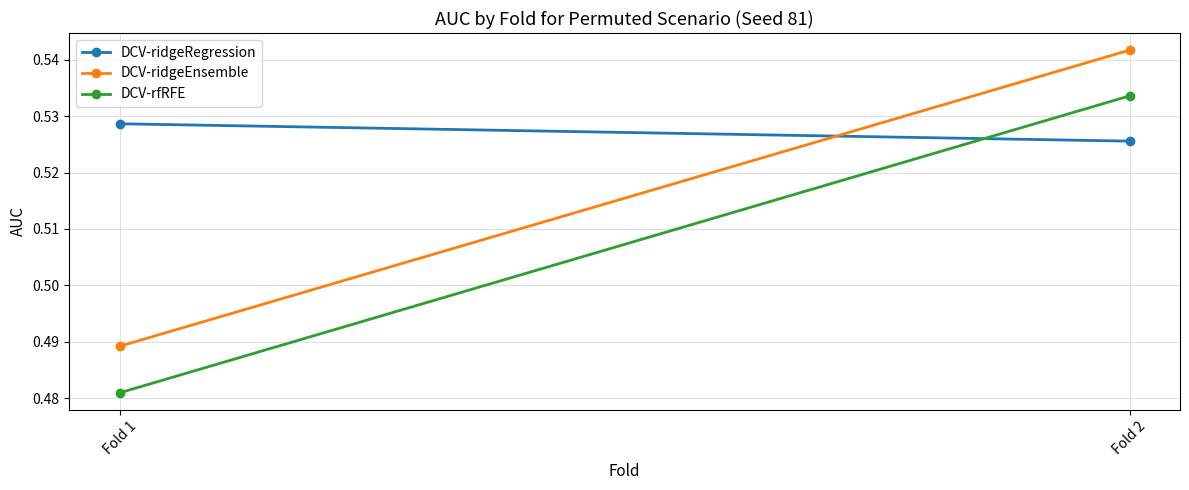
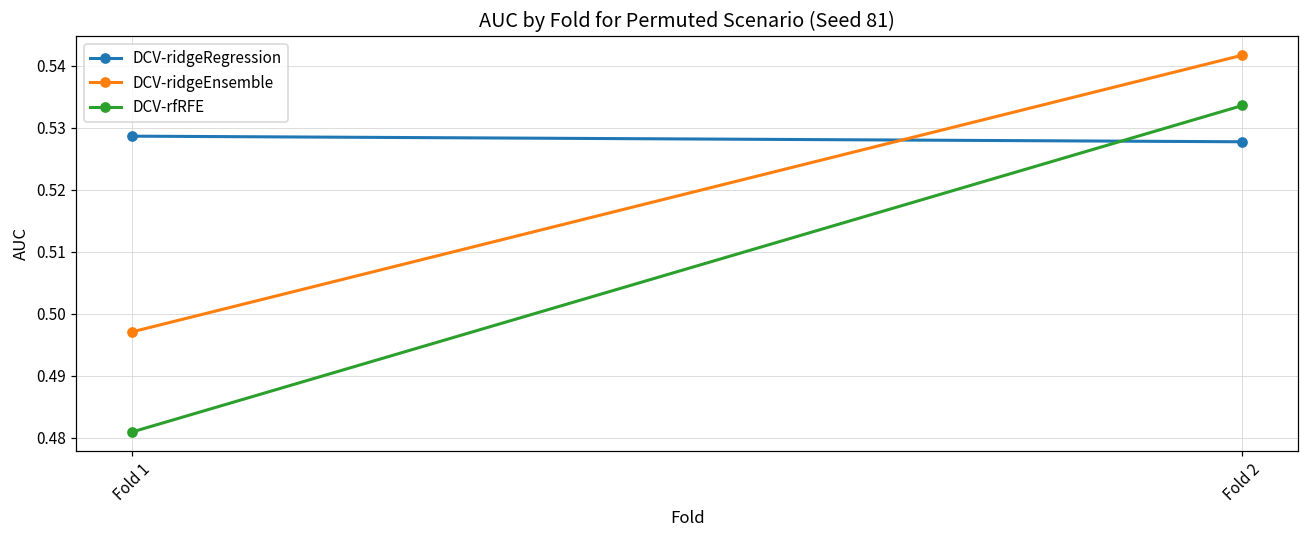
  {
    "DCV-ridgeRegression": {
      "Fold 1": 0.529,
-     "Fold 2": 0.526
+     "Fold 2": 0.528
    },
    "DCV-ridgeEnsemble": {
-     "Fold 1": 0.489,
+     "Fold 1": 0.497,
      "Fold 2": 0.542
    },
    "DCV-rfRFE": {
      "Fold 1": 0.481,
      "Fold 2": 0.534
    }
  }
